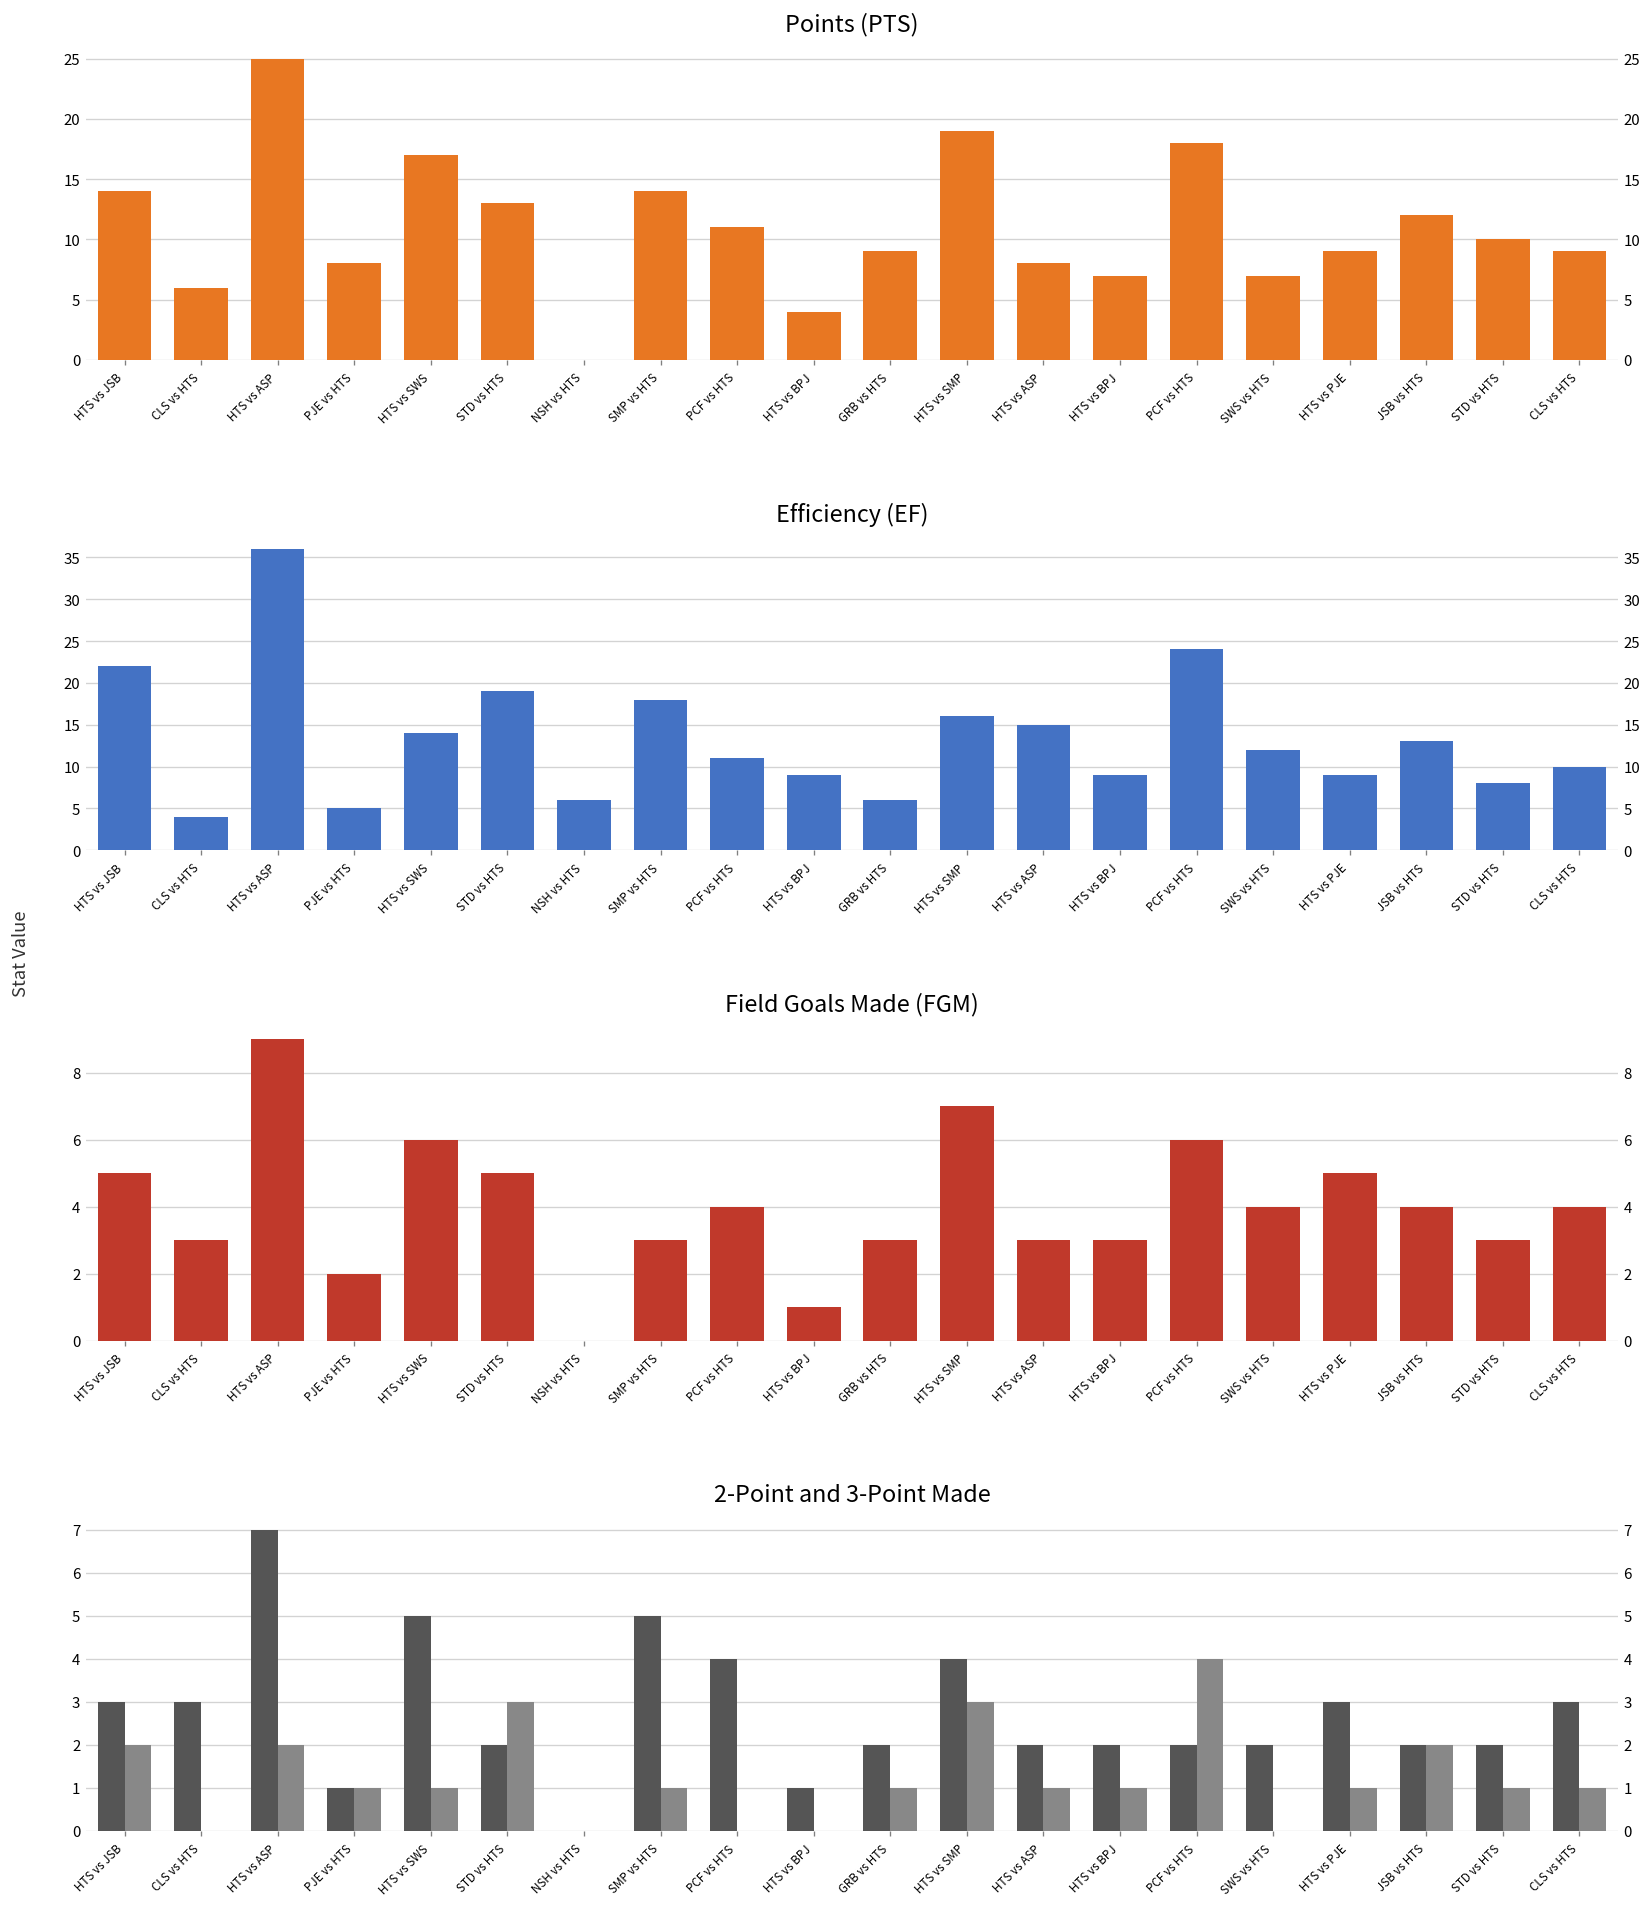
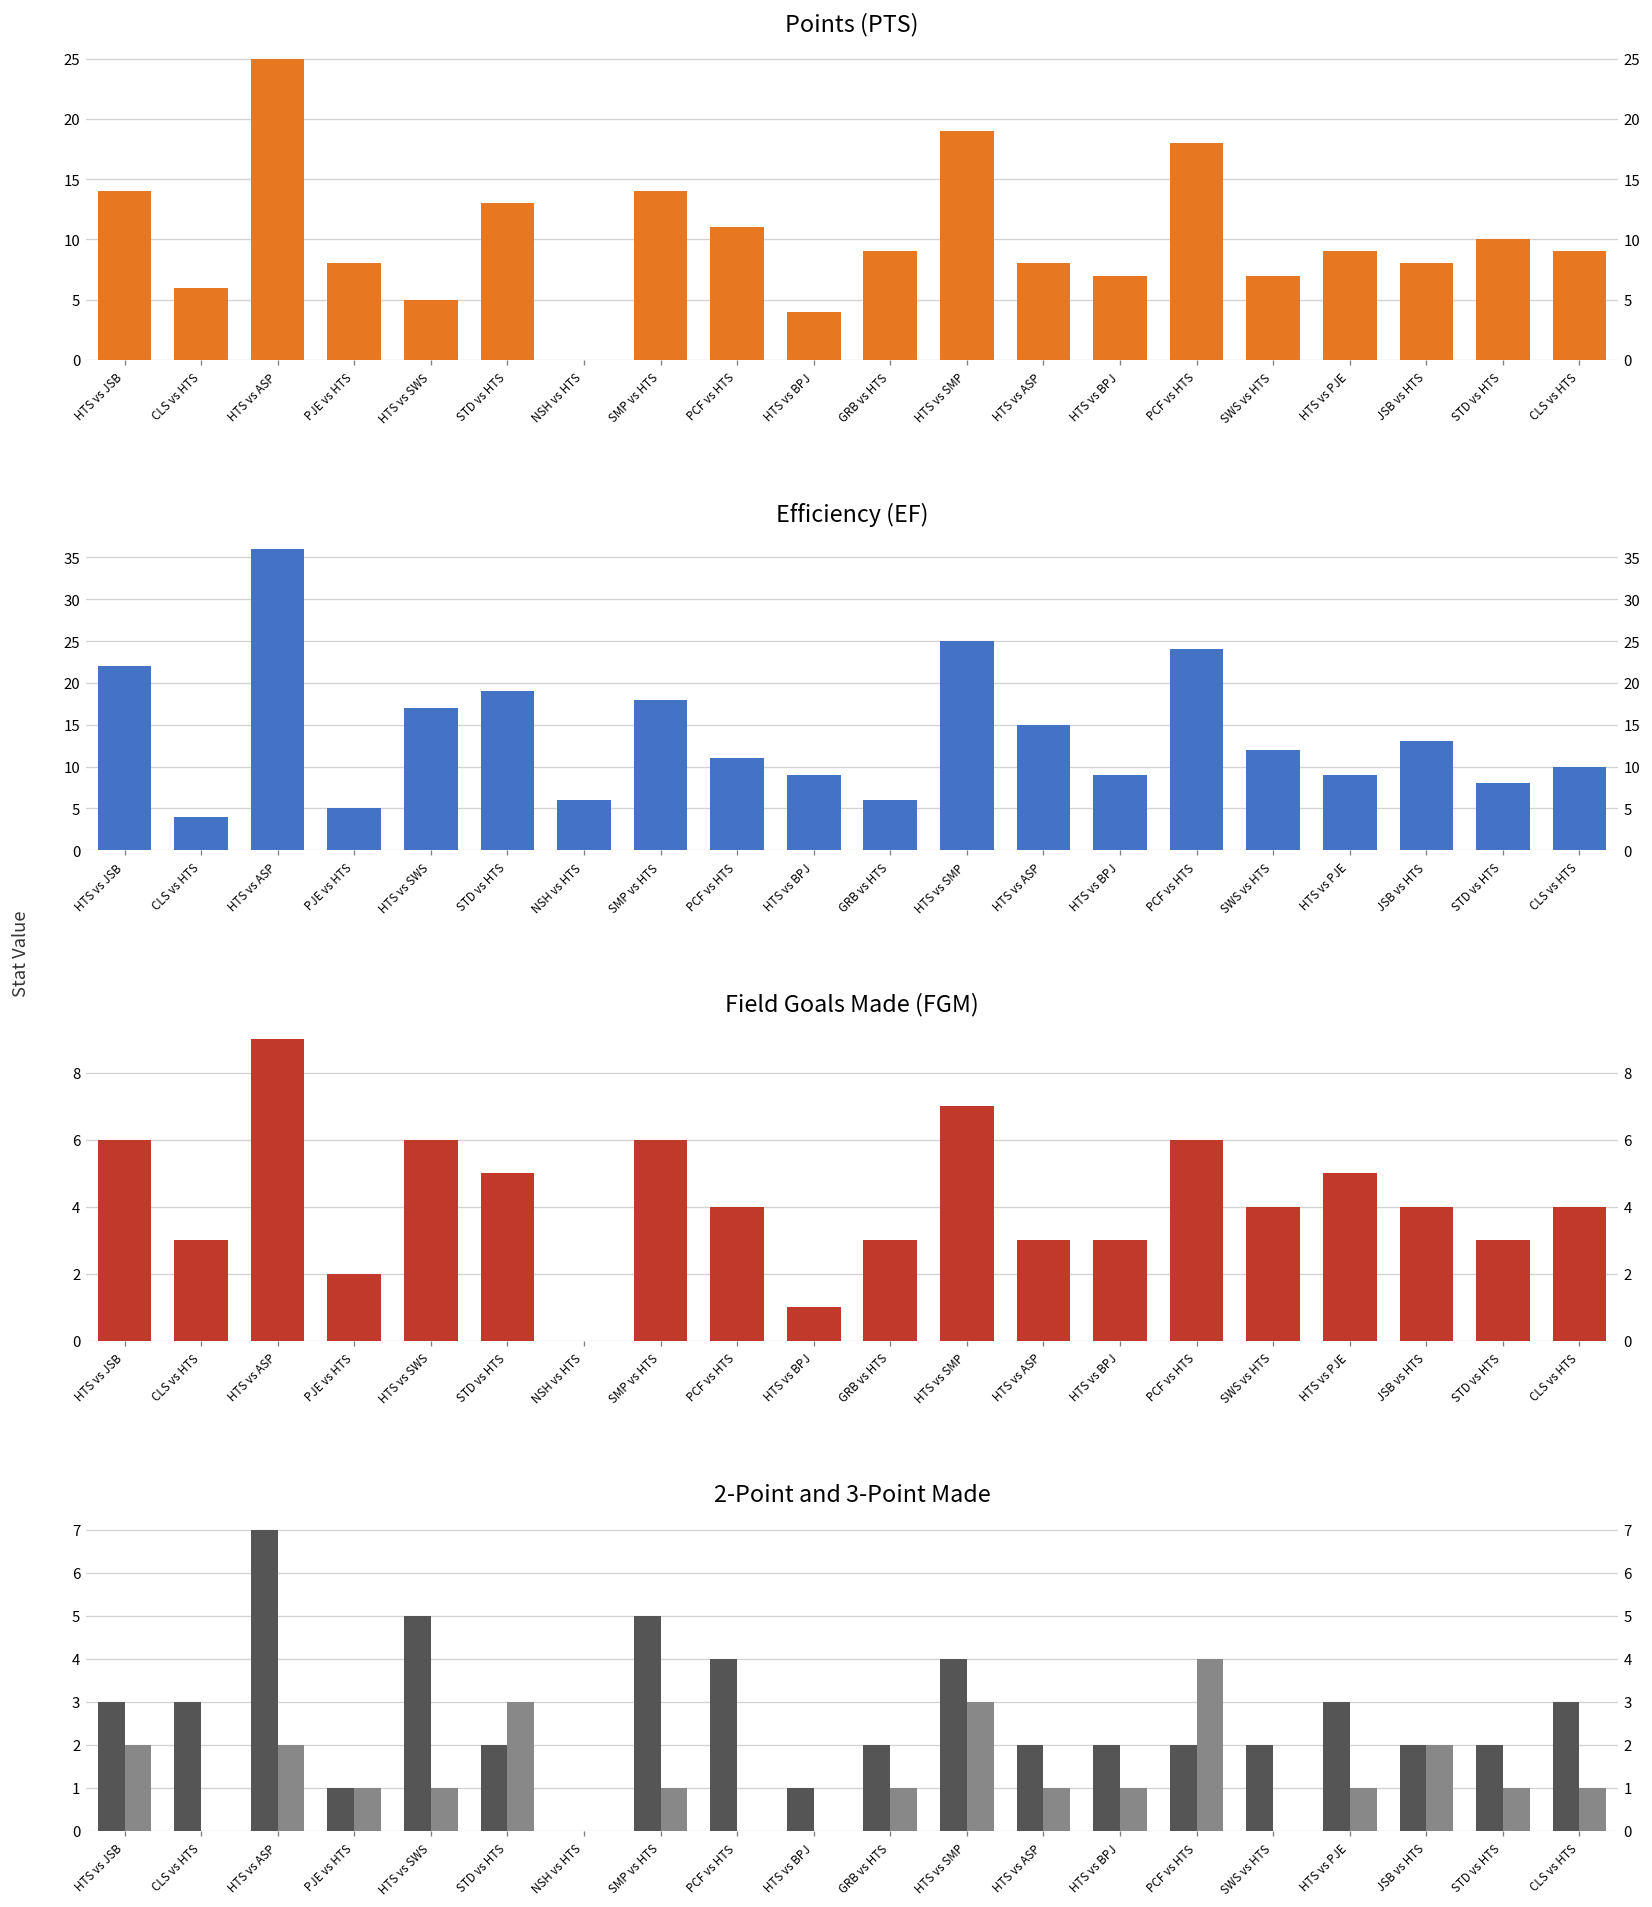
  {
    "Points (PTS)": {
      "HTS vs JSB": 14,
      "PJE vs HTS": 8,
-     "HTS vs SWS": 17,
+     "HTS vs SWS": 5,
      "NSH vs HTS": 0,
      "SMP vs HTS": 14,
      "GRB vs HTS": 9,
      "HTS vs SMP": 19,
      "SWS vs HTS": 7,
      "HTS vs PJE": 9,
-     "JSB vs HTS": 12
+     "JSB vs HTS": 8
    },
    "Efficiency (EF)": {
      "HTS vs JSB": 22,
      "PJE vs HTS": 5,
-     "HTS vs SWS": 14,
+     "HTS vs SWS": 17,
      "NSH vs HTS": 6,
      "SMP vs HTS": 18,
      "GRB vs HTS": 6,
-     "HTS vs SMP": 16,
+     "HTS vs SMP": 25,
      "SWS vs HTS": 12,
      "HTS vs PJE": 9,
      "JSB vs HTS": 13
    },
    "Field Goals Made (FGM)": {
-     "HTS vs JSB": 5,
+     "HTS vs JSB": 6,
      "PJE vs HTS": 2,
      "HTS vs SWS": 6,
      "NSH vs HTS": 0,
-     "SMP vs HTS": 3,
+     "SMP vs HTS": 6,
      "GRB vs HTS": 3,
      "HTS vs SMP": 7,
      "SWS vs HTS": 4,
      "HTS vs PJE": 5,
      "JSB vs HTS": 4
    }
  }
